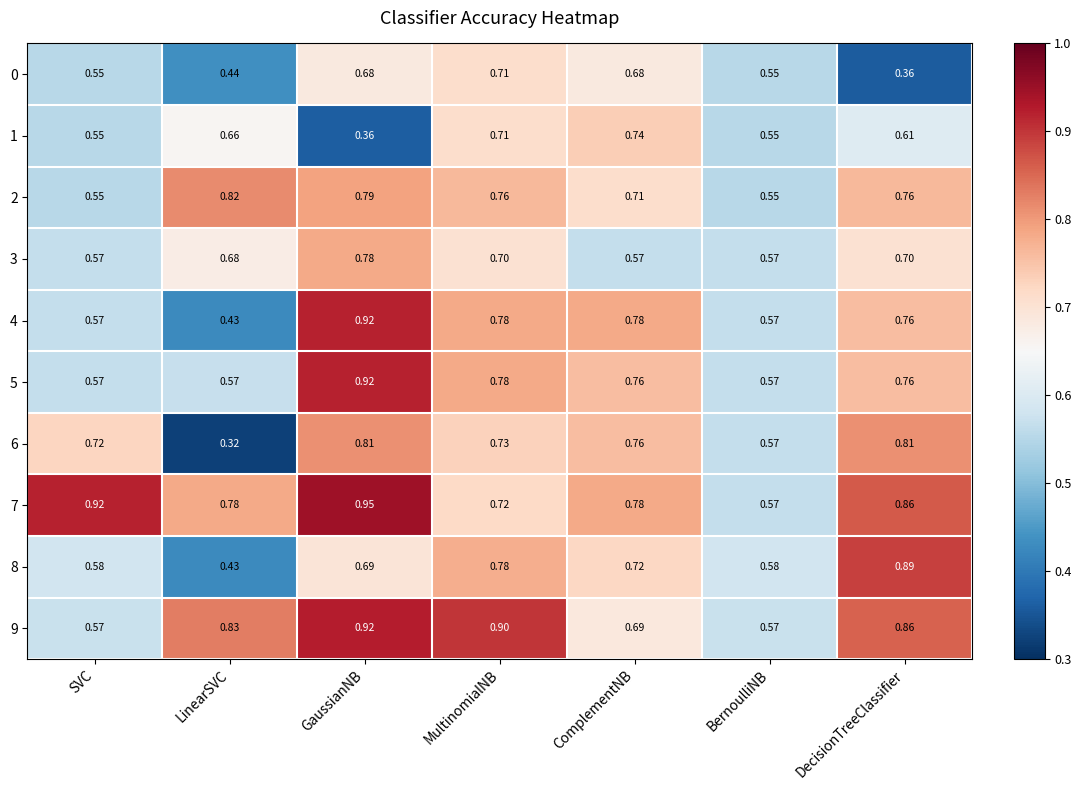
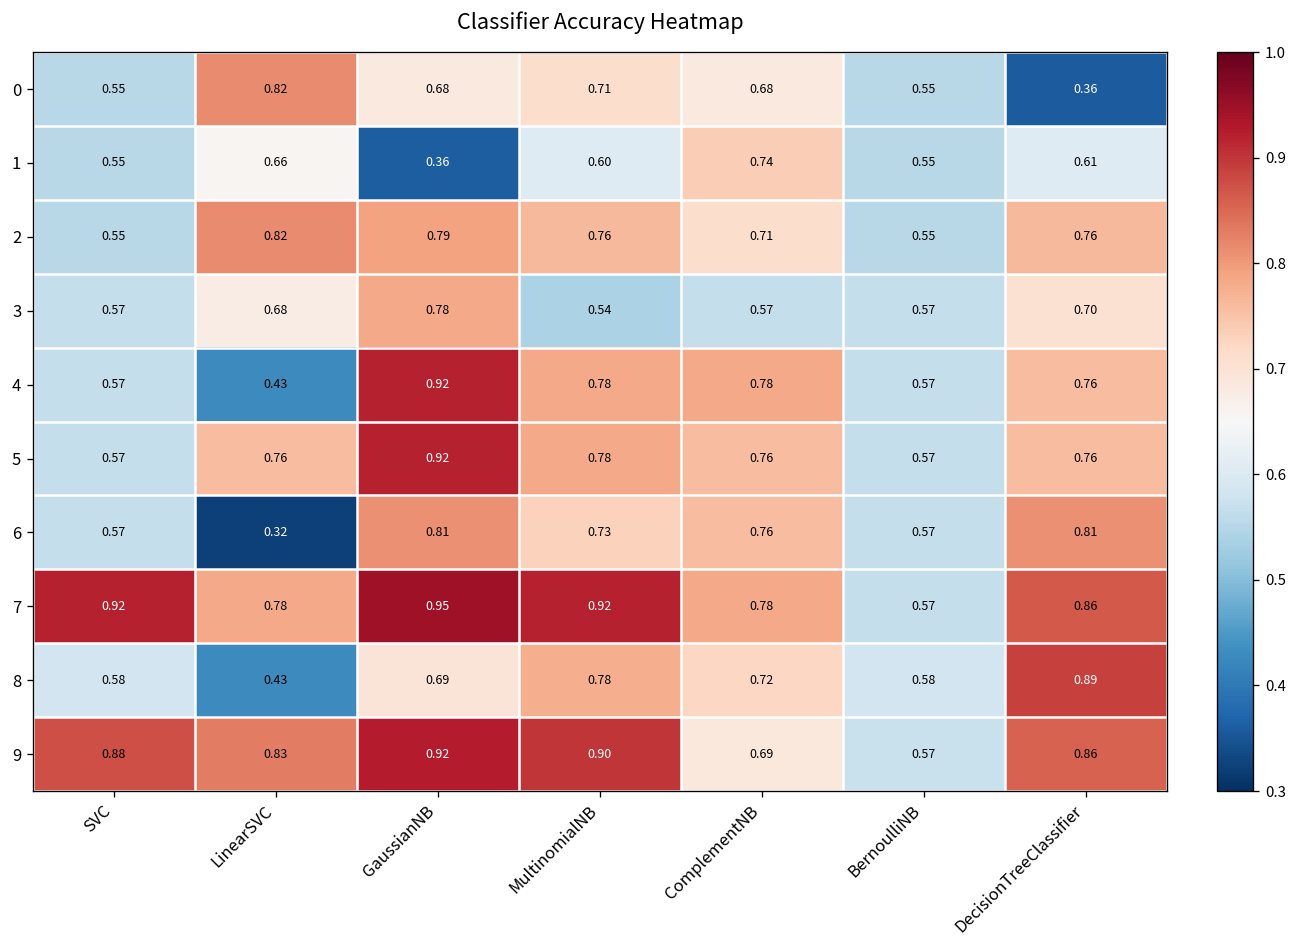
  {
    "0": {
      "SVC": 0.55,
-     "LinearSVC": 0.44,
+     "LinearSVC": 0.82,
      "GaussianNB": 0.68,
      "MultinomialNB": 0.71,
      "ComplementNB": 0.68,
      "BernoulliNB": 0.55,
      "DecisionTreeClassifier": 0.36
    },
    "1": {
      "SVC": 0.55,
      "LinearSVC": 0.66,
      "GaussianNB": 0.36,
-     "MultinomialNB": 0.71,
+     "MultinomialNB": 0.60,
      "ComplementNB": 0.74,
      "BernoulliNB": 0.55,
      "DecisionTreeClassifier": 0.61
    },
    "2": {
      "SVC": 0.55,
      "LinearSVC": 0.82,
      "GaussianNB": 0.79,
      "MultinomialNB": 0.76,
      "ComplementNB": 0.71,
      "BernoulliNB": 0.55,
      "DecisionTreeClassifier": 0.76
    },
    "3": {
      "SVC": 0.57,
      "LinearSVC": 0.68,
      "GaussianNB": 0.78,
-     "MultinomialNB": 0.70,
+     "MultinomialNB": 0.54,
      "ComplementNB": 0.57,
      "BernoulliNB": 0.57,
      "DecisionTreeClassifier": 0.70
    },
    "4": {
      "SVC": 0.57,
      "LinearSVC": 0.43,
      "GaussianNB": 0.92,
      "MultinomialNB": 0.78,
      "ComplementNB": 0.78,
      "BernoulliNB": 0.57,
      "DecisionTreeClassifier": 0.76
    },
    "5": {
      "SVC": 0.57,
-     "LinearSVC": 0.57,
+     "LinearSVC": 0.76,
      "GaussianNB": 0.92,
      "MultinomialNB": 0.78,
      "ComplementNB": 0.76,
      "BernoulliNB": 0.57,
      "DecisionTreeClassifier": 0.76
    },
    "6": {
-     "SVC": 0.72,
+     "SVC": 0.57,
      "LinearSVC": 0.32,
      "GaussianNB": 0.81,
      "MultinomialNB": 0.73,
      "ComplementNB": 0.76,
      "BernoulliNB": 0.57,
      "DecisionTreeClassifier": 0.81
    },
    "7": {
      "SVC": 0.92,
      "LinearSVC": 0.78,
      "GaussianNB": 0.95,
-     "MultinomialNB": 0.72,
+     "MultinomialNB": 0.92,
      "ComplementNB": 0.78,
      "BernoulliNB": 0.57,
      "DecisionTreeClassifier": 0.86
    },
    "8": {
      "SVC": 0.58,
      "LinearSVC": 0.43,
      "GaussianNB": 0.69,
      "MultinomialNB": 0.78,
      "ComplementNB": 0.72,
      "BernoulliNB": 0.58,
      "DecisionTreeClassifier": 0.89
    },
    "9": {
-     "SVC": 0.57,
+     "SVC": 0.88,
      "LinearSVC": 0.83,
      "GaussianNB": 0.92,
      "MultinomialNB": 0.90,
      "ComplementNB": 0.69,
      "BernoulliNB": 0.57,
      "DecisionTreeClassifier": 0.86
    }
  }
